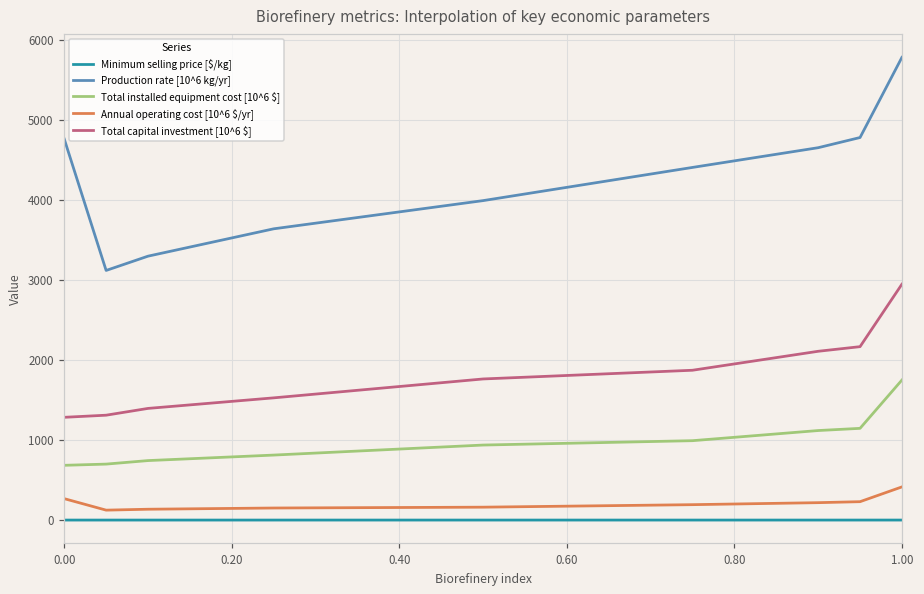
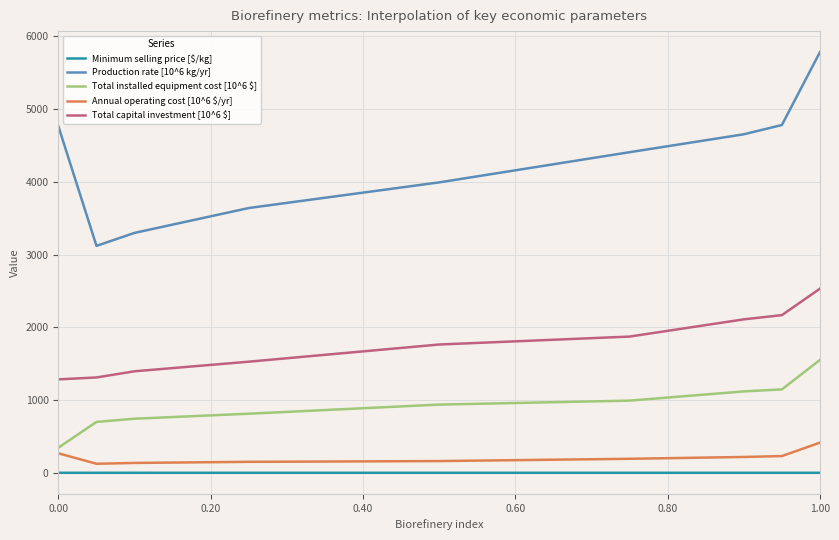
  {
    "Minimum selling price [$/kg]": {
      "0.00": 0,
      "1.00": 0
    },
    "Production rate [10^6 kg/yr]": {
      "0.00": 4800,
      "1.00": 5800
    },
    "Total installed equipment cost [10^6 $]": {
-     "0.00": 700,
-     "1.00": 1800
+     "0.00": 300,
+     "1.00": 1600
    },
    "Annual operating cost [10^6 $/yr]": {
      "0.00": 300,
      "1.00": 400
    },
    "Total capital investment [10^6 $]": {
      "0.00": 1300,
-     "1.00": 2900
+     "1.00": 2500
    }
  }
